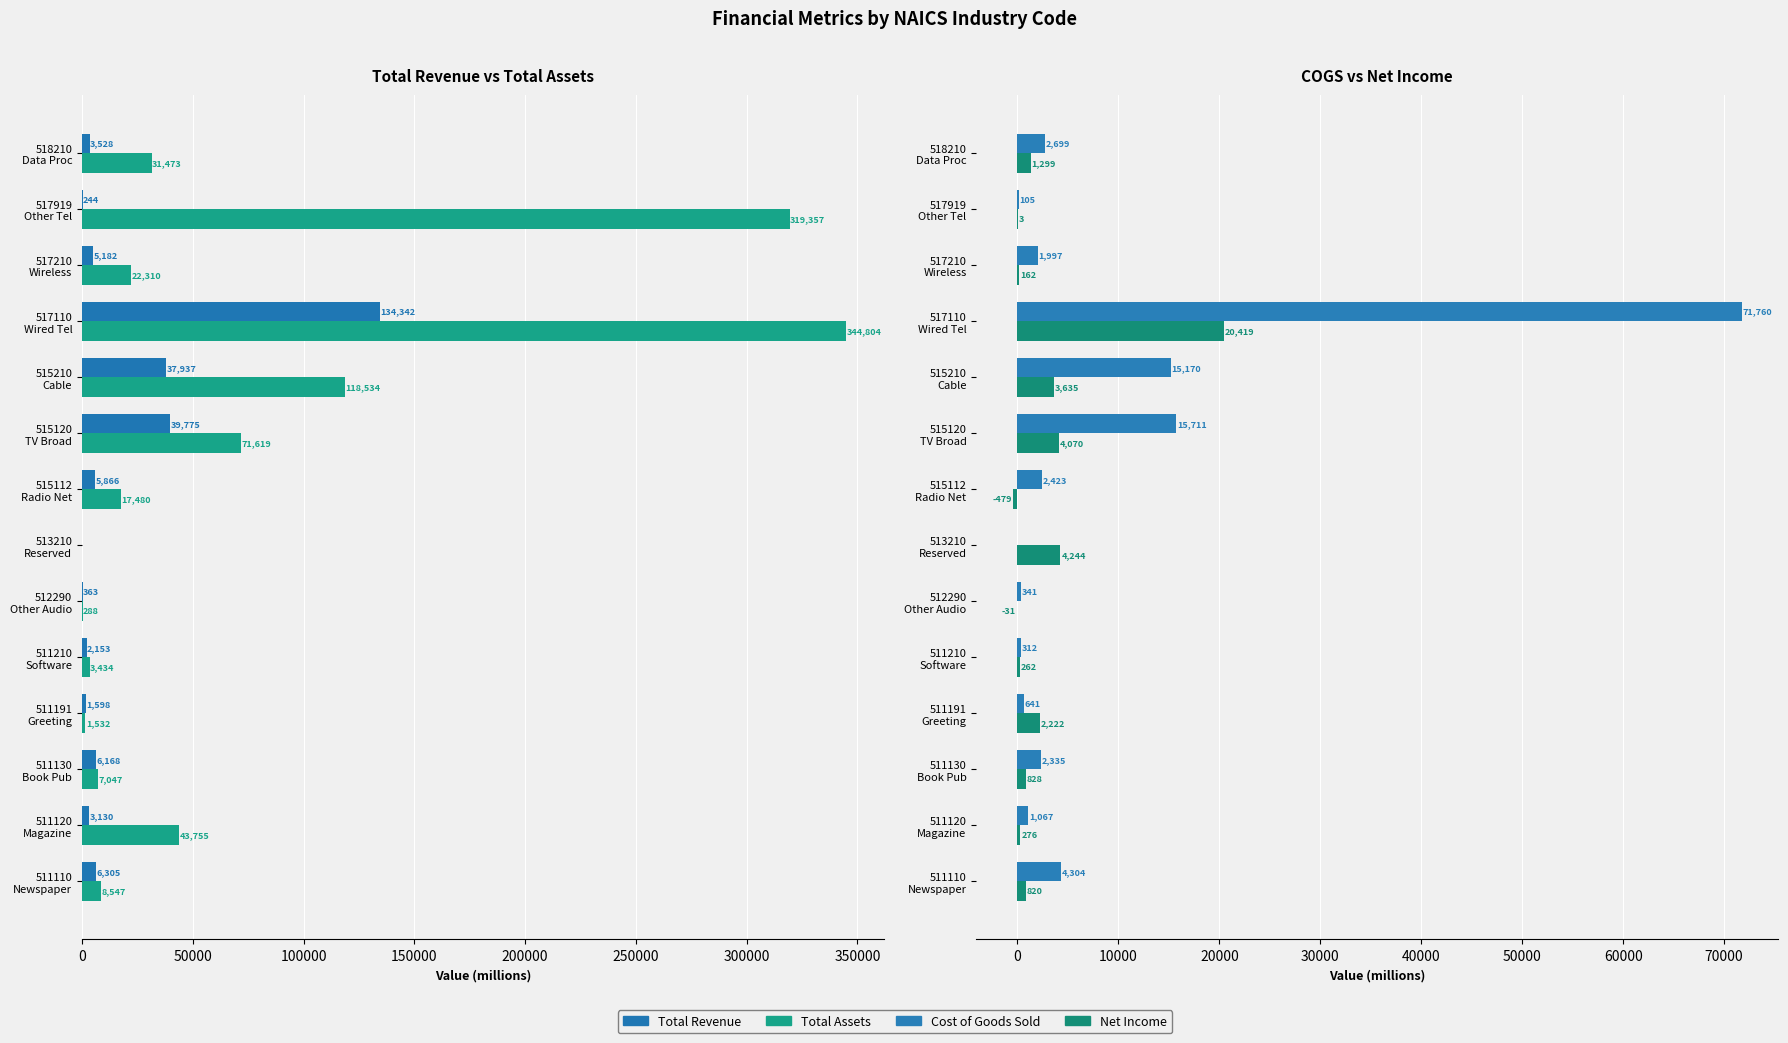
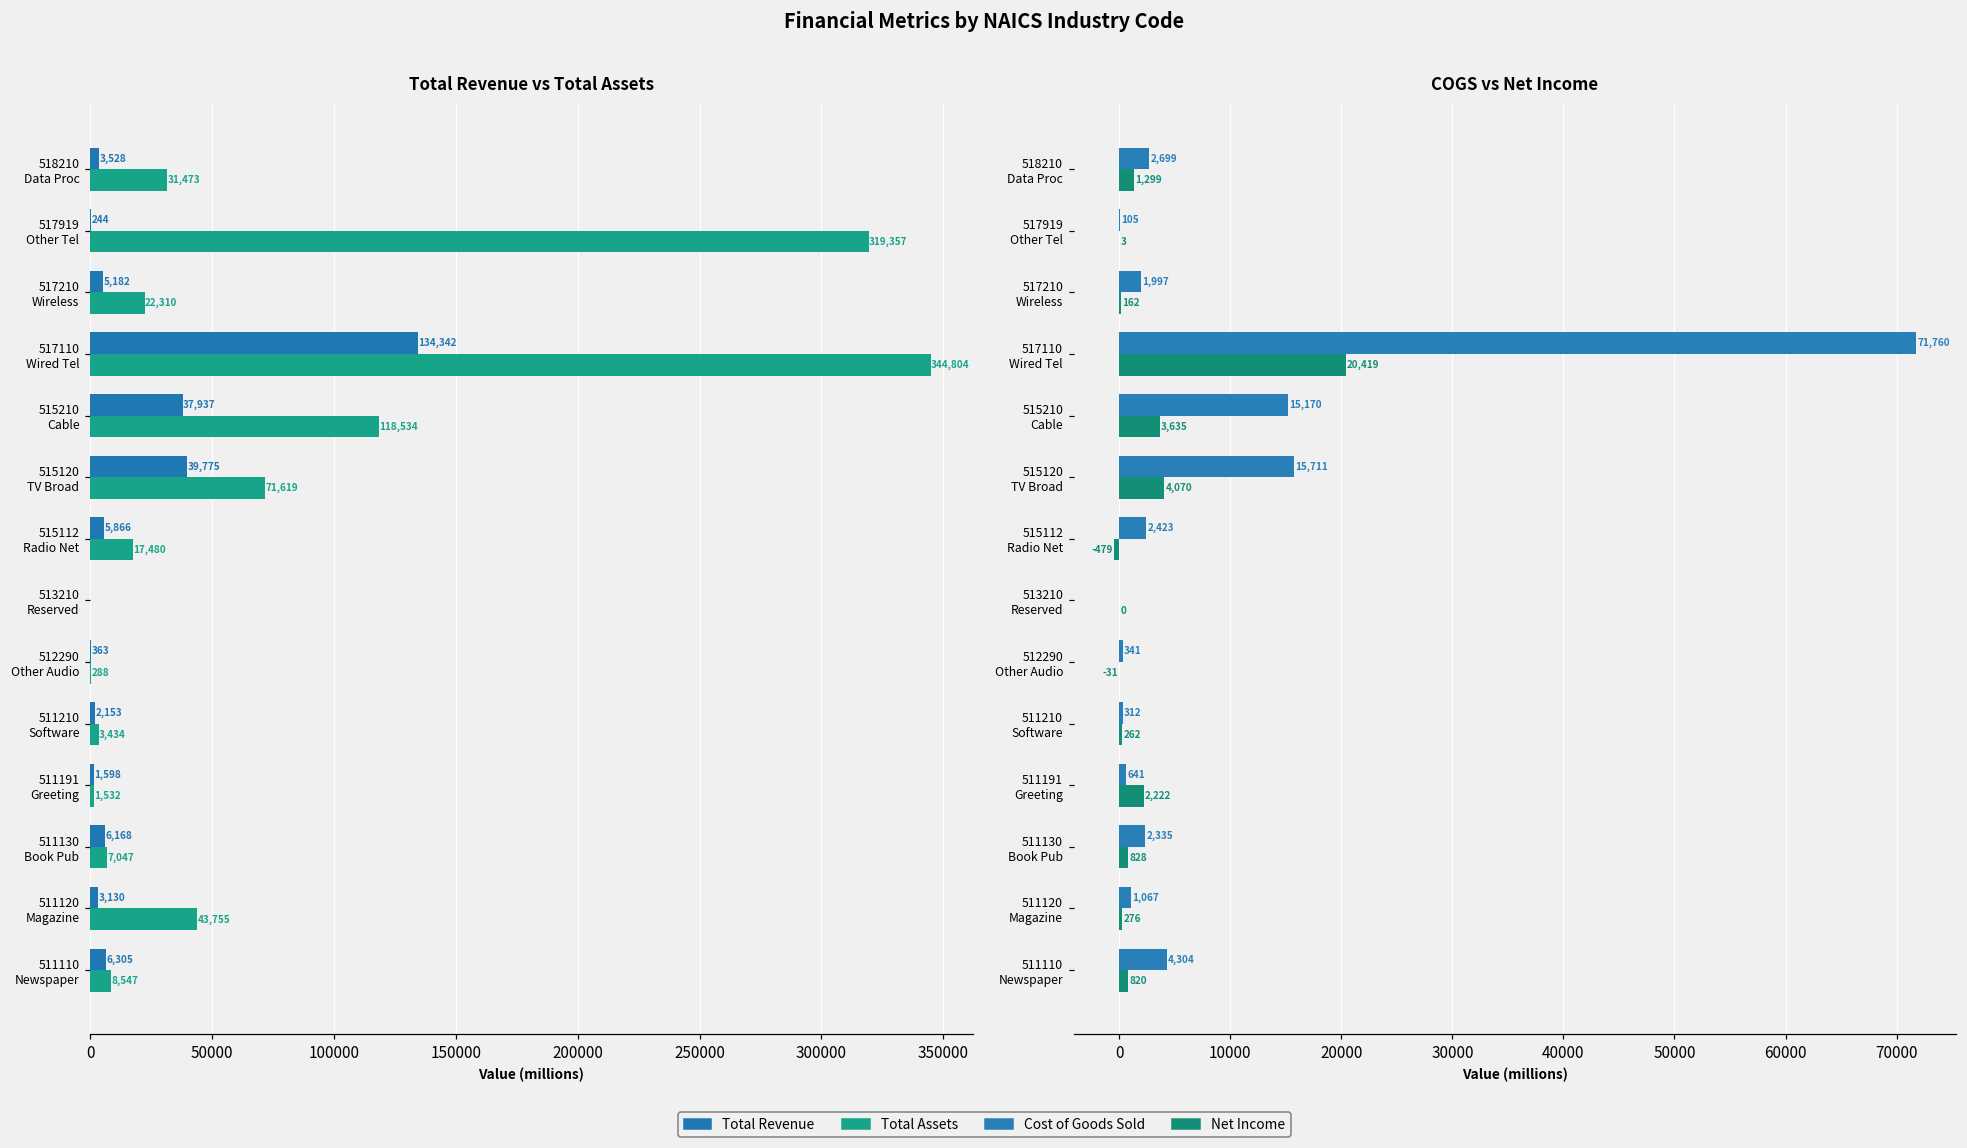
  {
    "Total Revenue vs Total Assets": {
      "Total Revenue": {
        "518210 Data Proc": "3,528",
        "517919 Other Tel": "244",
        "517210 Wireless": "5,182",
        "517110 Wired Tel": "134,342",
        "515210 Cable": "37,937",
        "515120 TV Broad": "39,775",
        "515112 Radio Net": "5,866",
        "512290 Other Audio": "363",
        "511210 Software": "2,153",
        "511191 Greeting": "1,598",
        "511130 Book Pub": "6,168",
        "511120 Magazine": "3,130",
        "511110 Newspaper": "6,305"
      },
      "Total Assets": {
        "518210 Data Proc": "31,473",
        "517919 Other Tel": "319,357",
        "517210 Wireless": "22,310",
        "517110 Wired Tel": "344,804",
        "515210 Cable": "118,534",
        "515120 TV Broad": "71,619",
        "515112 Radio Net": "17,480",
        "512290 Other Audio": "288",
        "511210 Software": "3,434",
        "511191 Greeting": "1,532",
        "511130 Book Pub": "7,047",
        "511120 Magazine": "43,755",
        "511110 Newspaper": "8,547"
      }
    },
    "COGS vs Net Income": {
      "Cost of Goods Sold": {
        "518210 Data Proc": "2,699",
        "517919 Other Tel": "105",
        "517210 Wireless": "1,997",
        "517110 Wired Tel": "71,760",
        "515210 Cable": "15,170",
        "515120 TV Broad": "15,711",
        "515112 Radio Net": "2,423",
        "512290 Other Audio": "341",
        "511210 Software": "312",
        "511191 Greeting": "641",
        "511130 Book Pub": "2,335",
        "511120 Magazine": "1,067",
        "511110 Newspaper": "4,304"
      },
      "Net Income": {
        "518210 Data Proc": "1,299",
        "517919 Other Tel": "3",
        "517210 Wireless": "162",
        "517110 Wired Tel": "20,419",
        "515210 Cable": "3,635",
        "515120 TV Broad": "4,070",
        "515112 Radio Net": "-479",
-       "513210 Reserved": "4,244",
+       "513210 Reserved": "0",
        "512290 Other Audio": "-31",
        "511210 Software": "262",
        "511191 Greeting": "2,222",
        "511130 Book Pub": "828",
        "511120 Magazine": "276",
        "511110 Newspaper": "820"
      }
    }
  }
